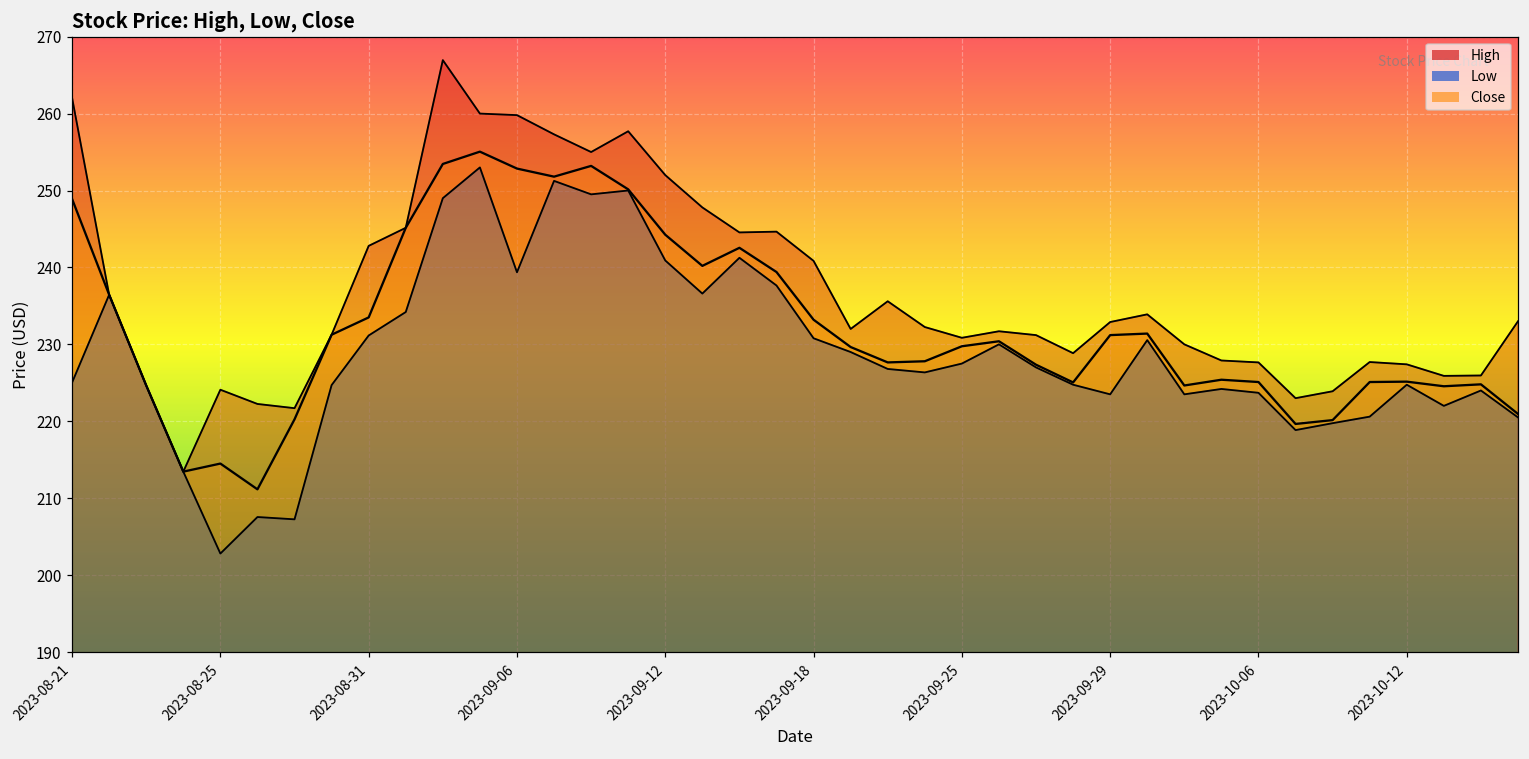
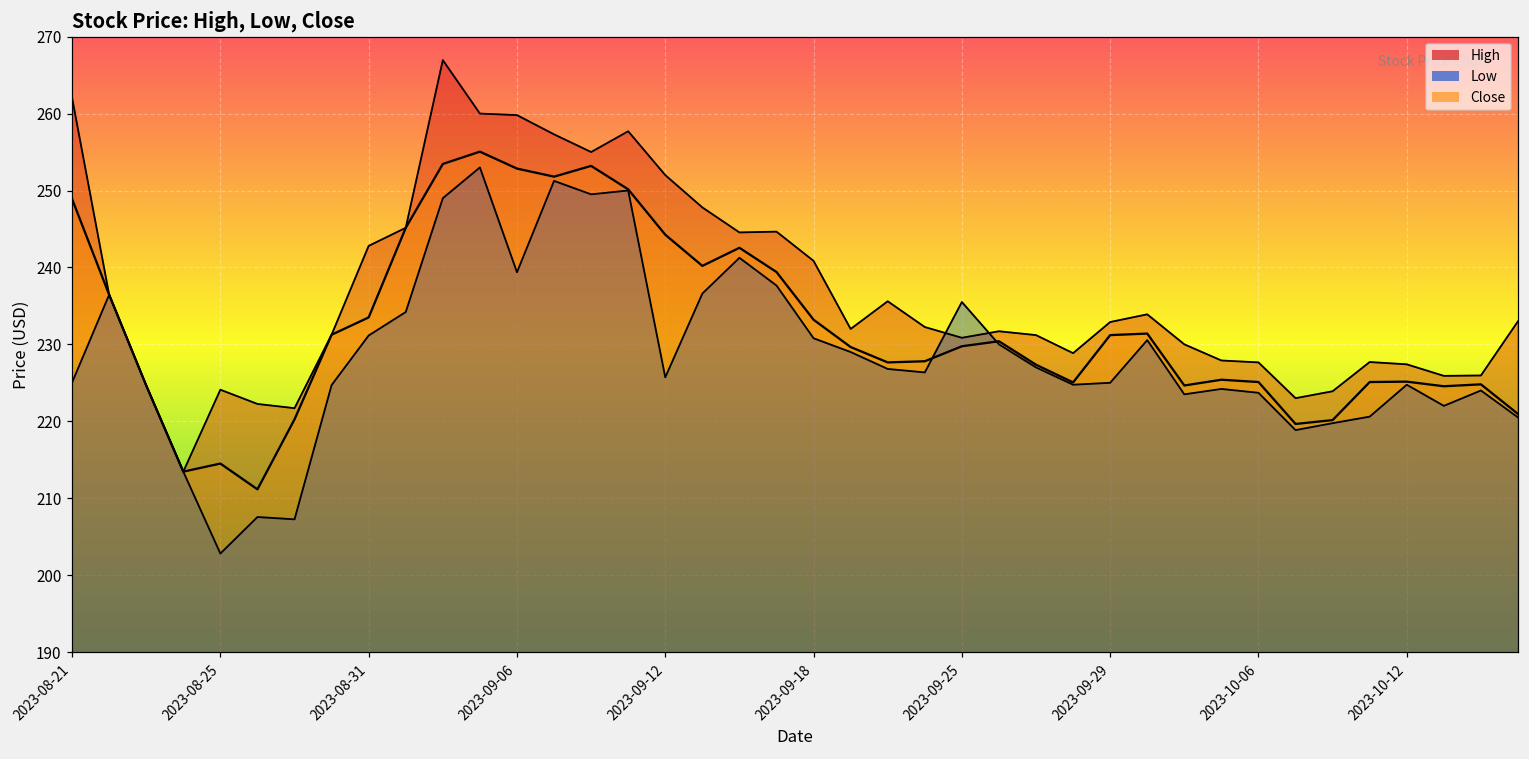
  {
    "Low": {
      "2023-08-21": 225,
      "2023-08-25": 203,
      "2023-08-31": 231,
      "2023-09-06": 239,
-     "2023-09-12": 241,
+     "2023-09-12": 226,
      "2023-09-18": 231,
-     "2023-09-25": 228,
-     "2023-09-29": 224,
+     "2023-09-25": 236,
+     "2023-09-29": 225,
      "2023-10-06": 224,
      "2023-10-12": 225
    }
  }
